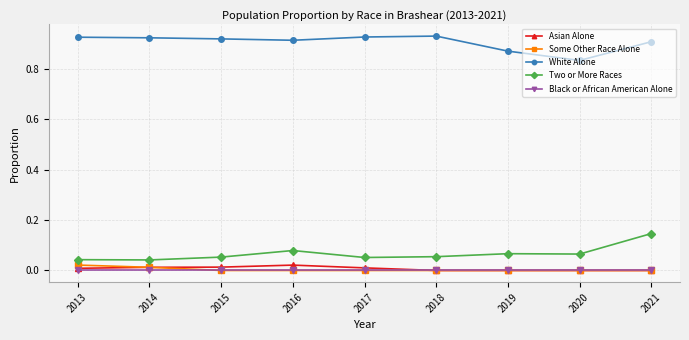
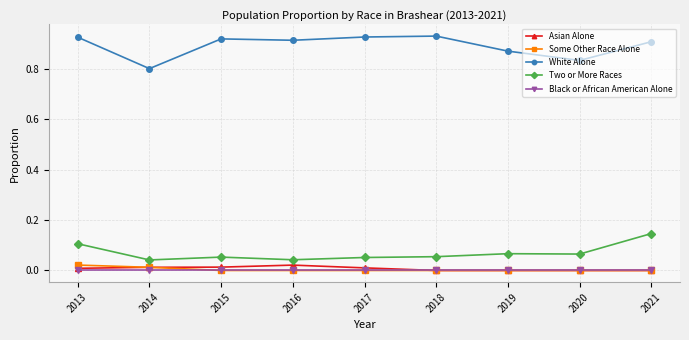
  {
    "Asian Alone": {
      "2015": 0.01,
      "2016": 0.02,
      "2017": 0.01
    },
    "Some Other Race Alone": {
      "2013": 0.02
    },
    "White Alone": {
      "2013": 0.93,
-     "2014": 0.92,
+     "2014": 0.80,
      "2015": 0.92,
      "2016": 0.91,
      "2017": 0.93,
      "2018": 0.93,
      "2019": 0.87
    },
    "Two or More Races": {
-     "2013": 0.04,
+     "2013": 0.11,
      "2014": 0.04,
      "2015": 0.05,
-     "2016": 0.08,
+     "2016": 0.04,
      "2017": 0.05,
      "2018": 0.05,
      "2019": 0.07,
      "2020": 0.07,
      "2021": 0.15
    },
    "Black or African American Alone": {
      "2014": 0.00
    }
  }
